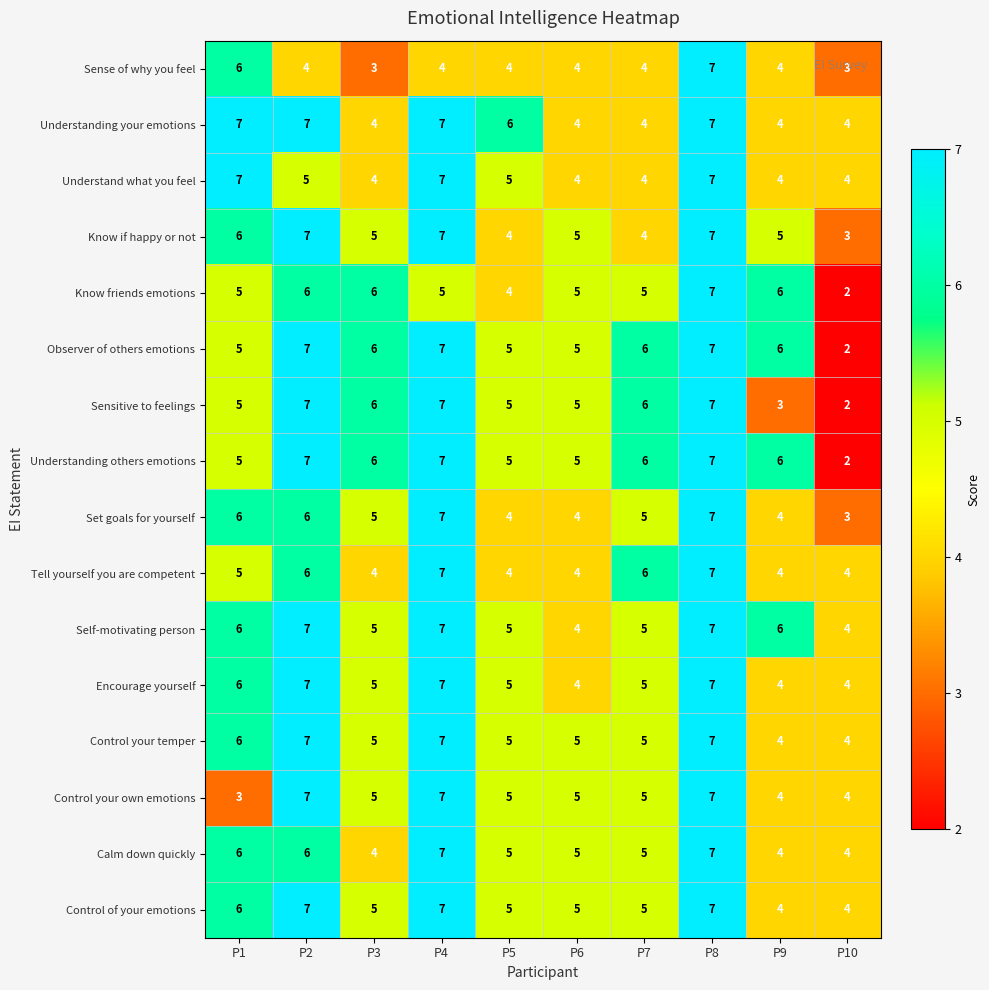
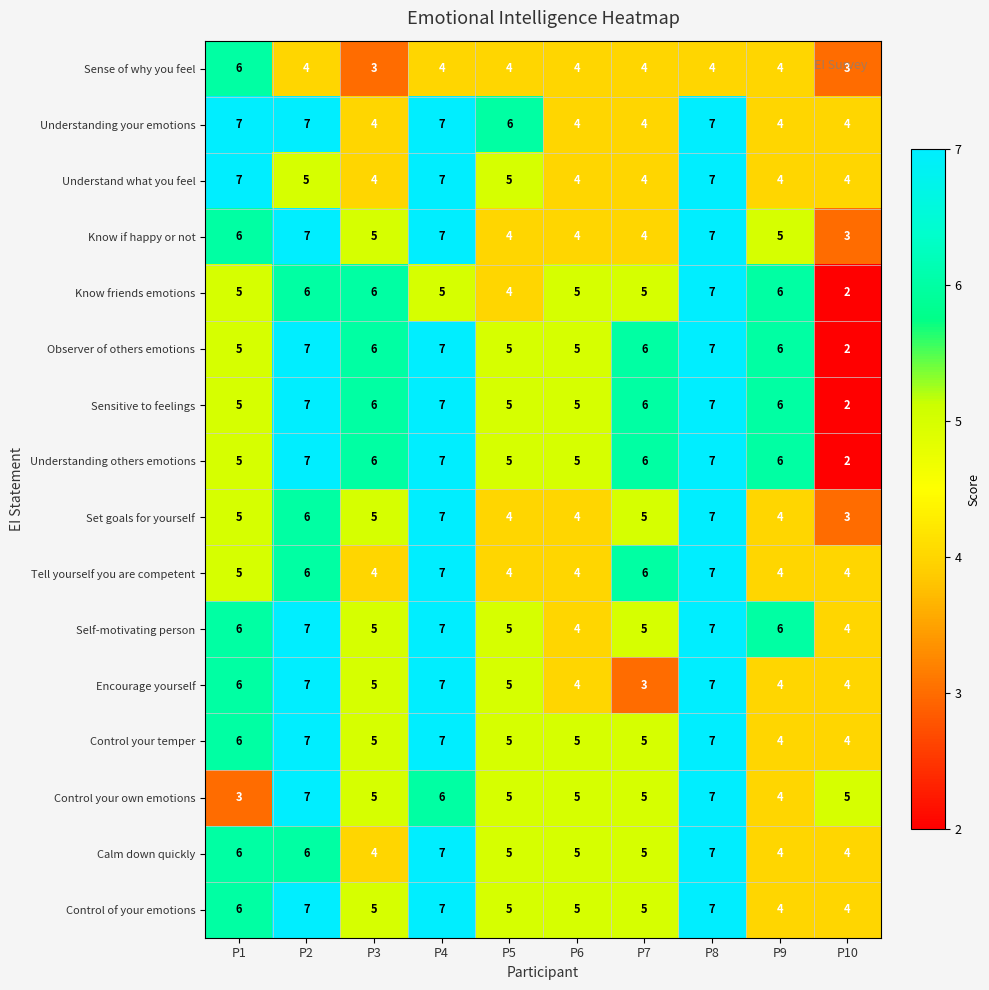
  {
    "Sense of why you feel": {
      "P1": 6,
      "P2": 4,
      "P3": 3,
      "P4": 4,
      "P5": 4,
      "P6": 4,
      "P7": 4,
-     "P8": 7,
+     "P8": 4,
      "P9": 4
    },
    "Understanding your emotions": {
      "P1": 7,
      "P2": 7,
      "P3": 4,
      "P4": 7,
      "P5": 6,
      "P6": 4,
      "P7": 4,
      "P8": 7,
      "P9": 4,
      "P10": 4
    },
    "Understand what you feel": {
      "P1": 7,
      "P2": 5,
      "P3": 4,
      "P4": 7,
      "P5": 5,
      "P6": 4,
      "P7": 4,
      "P8": 7,
      "P9": 4,
      "P10": 4
    },
    "Know if happy or not": {
      "P1": 6,
      "P2": 7,
      "P3": 5,
      "P4": 7,
      "P5": 4,
-     "P6": 5,
+     "P6": 4,
      "P7": 4,
      "P8": 7,
      "P9": 5,
      "P10": 3
    },
    "Know friends emotions": {
      "P1": 5,
      "P2": 6,
      "P3": 6,
      "P4": 5,
      "P5": 4,
      "P6": 5,
      "P7": 5,
      "P8": 7,
      "P9": 6,
      "P10": 2
    },
    "Observer of others emotions": {
      "P1": 5,
      "P2": 7,
      "P3": 6,
      "P4": 7,
      "P5": 5,
      "P6": 5,
      "P7": 6,
      "P8": 7,
      "P9": 6,
      "P10": 2
    },
    "Sensitive to feelings": {
      "P1": 5,
      "P2": 7,
      "P3": 6,
      "P4": 7,
      "P5": 5,
      "P6": 5,
      "P7": 6,
      "P8": 7,
-     "P9": 3,
+     "P9": 6,
      "P10": 2
    },
    "Understanding others emotions": {
      "P1": 5,
      "P2": 7,
      "P3": 6,
      "P4": 7,
      "P5": 5,
      "P6": 5,
      "P7": 6,
      "P8": 7,
      "P9": 6,
      "P10": 2
    },
    "Set goals for yourself": {
-     "P1": 6,
+     "P1": 5,
      "P2": 6,
      "P3": 5,
      "P4": 7,
      "P5": 4,
      "P6": 4,
      "P7": 5,
      "P8": 7,
      "P9": 4,
      "P10": 3
    },
    "Tell yourself you are competent": {
      "P1": 5,
      "P2": 6,
      "P3": 4,
      "P4": 7,
      "P5": 4,
      "P6": 4,
      "P7": 6,
      "P8": 7,
      "P9": 4,
      "P10": 4
    },
    "Self-motivating person": {
      "P1": 6,
      "P2": 7,
      "P3": 5,
      "P4": 7,
      "P5": 5,
      "P6": 4,
      "P7": 5,
      "P8": 7,
      "P9": 6,
      "P10": 4
    },
    "Encourage yourself": {
      "P1": 6,
      "P2": 7,
      "P3": 5,
      "P4": 7,
      "P5": 5,
      "P6": 4,
-     "P7": 5,
+     "P7": 3,
      "P8": 7,
      "P9": 4,
      "P10": 4
    },
    "Control your temper": {
      "P1": 6,
      "P2": 7,
      "P3": 5,
      "P4": 7,
      "P5": 5,
      "P6": 5,
      "P7": 5,
      "P8": 7,
      "P9": 4,
      "P10": 4
    },
    "Control your own emotions": {
      "P1": 3,
      "P2": 7,
      "P3": 5,
-     "P4": 7,
+     "P4": 6,
      "P5": 5,
      "P6": 5,
      "P7": 5,
      "P8": 7,
      "P9": 4,
-     "P10": 4
+     "P10": 5
    },
    "Calm down quickly": {
      "P1": 6,
      "P2": 6,
      "P3": 4,
      "P4": 7,
      "P5": 5,
      "P6": 5,
      "P7": 5,
      "P8": 7,
      "P9": 4,
      "P10": 4
    },
    "Control of your emotions": {
      "P1": 6,
      "P2": 7,
      "P3": 5,
      "P4": 7,
      "P5": 5,
      "P6": 5,
      "P7": 5,
      "P8": 7,
      "P9": 4,
      "P10": 4
    }
  }
